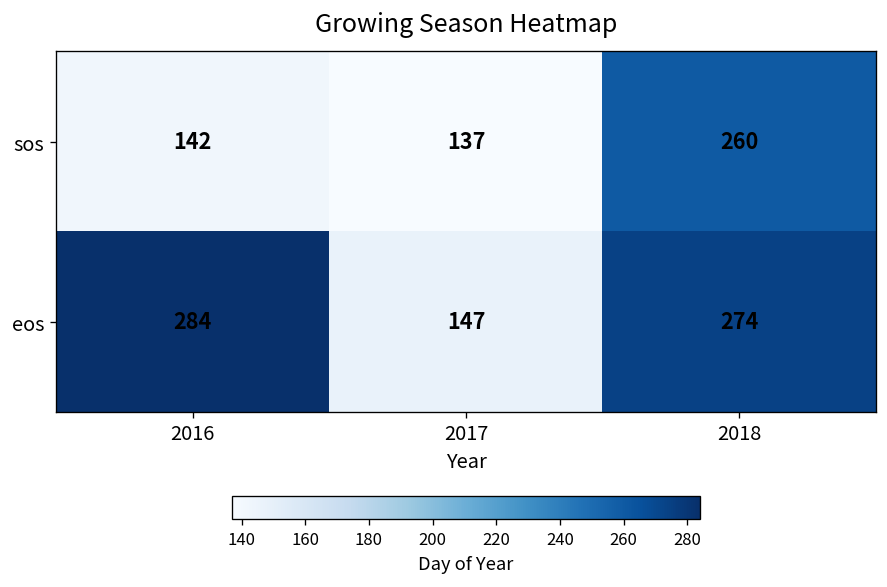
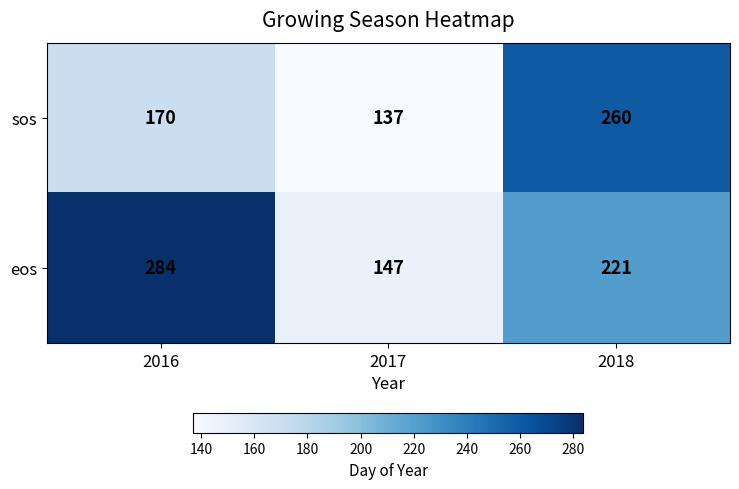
  {
    "sos": {
-     "2016": 142,
+     "2016": 170,
      "2017": 137,
      "2018": 260
    },
    "eos": {
      "2016": 284,
      "2017": 147,
-     "2018": 274
+     "2018": 221
    }
  }
